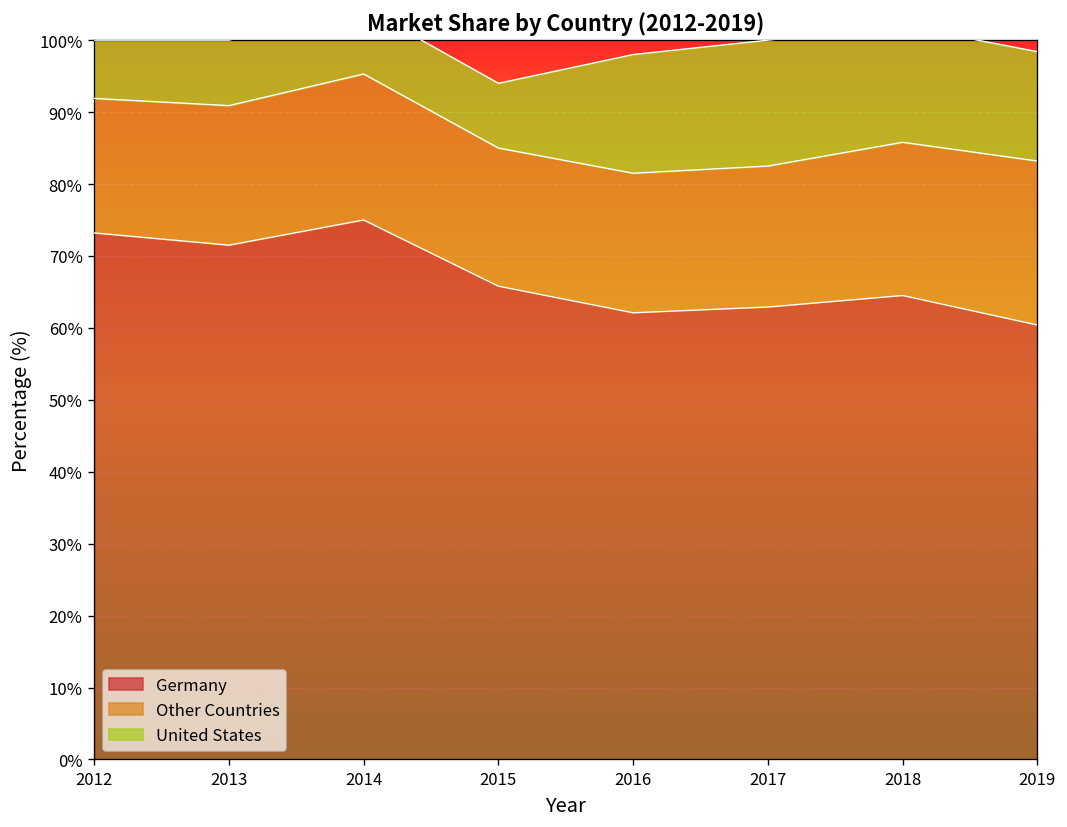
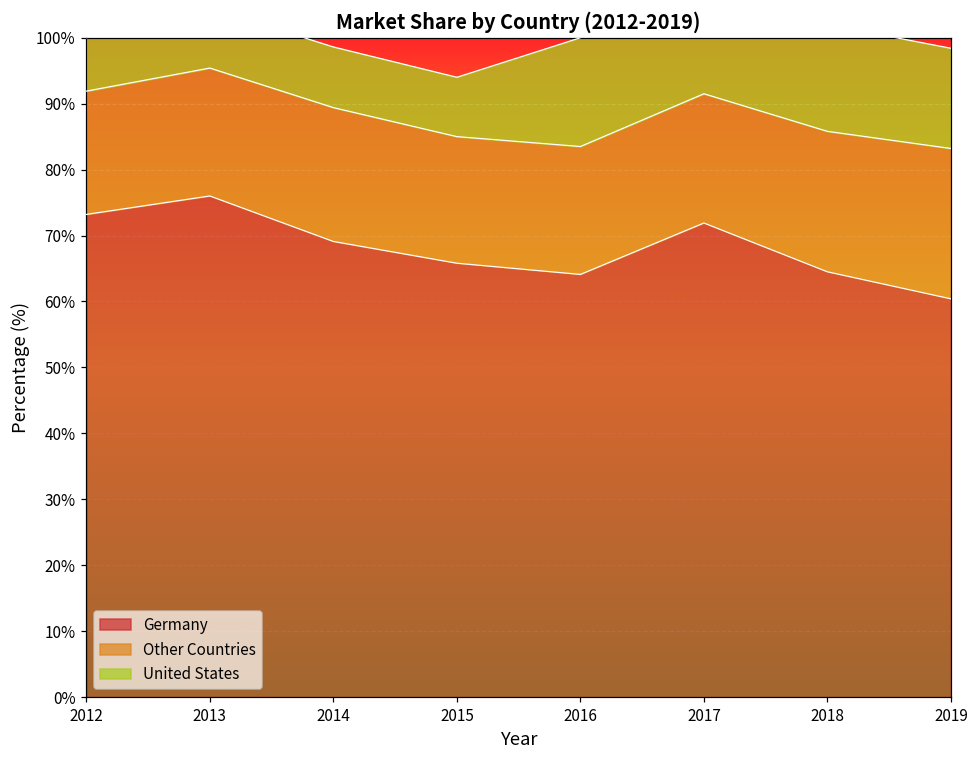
  {
    "Germany": {
      "2012": "73%",
-     "2013": "72%",
-     "2014": "75%",
+     "2013": "76%",
+     "2014": "69%",
      "2015": "66%",
-     "2016": "62%",
-     "2017": "63%",
+     "2016": "64%",
+     "2017": "72%",
      "2018": "65%",
      "2019": "60%"
    },
    "Other Countries": {
      "2012": "19%",
      "2013": "19%",
      "2014": "20%",
      "2015": "19%",
      "2016": "19%",
      "2017": "20%",
      "2018": "21%",
      "2019": "23%"
    },
    "United States": {
      "2012": "8%",
      "2015": "9%",
      "2016": "17%",
      "2019": "15%"
    }
  }
